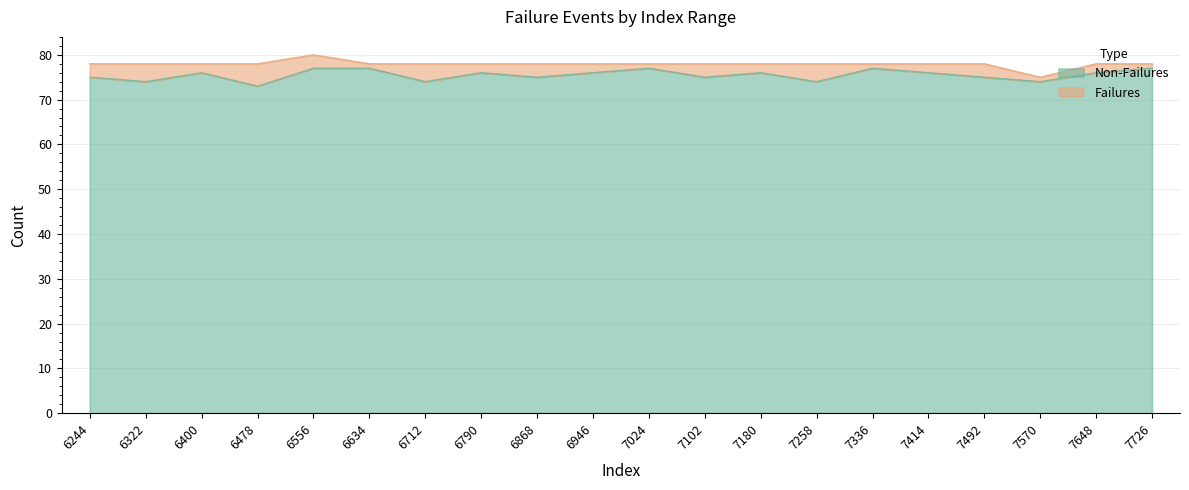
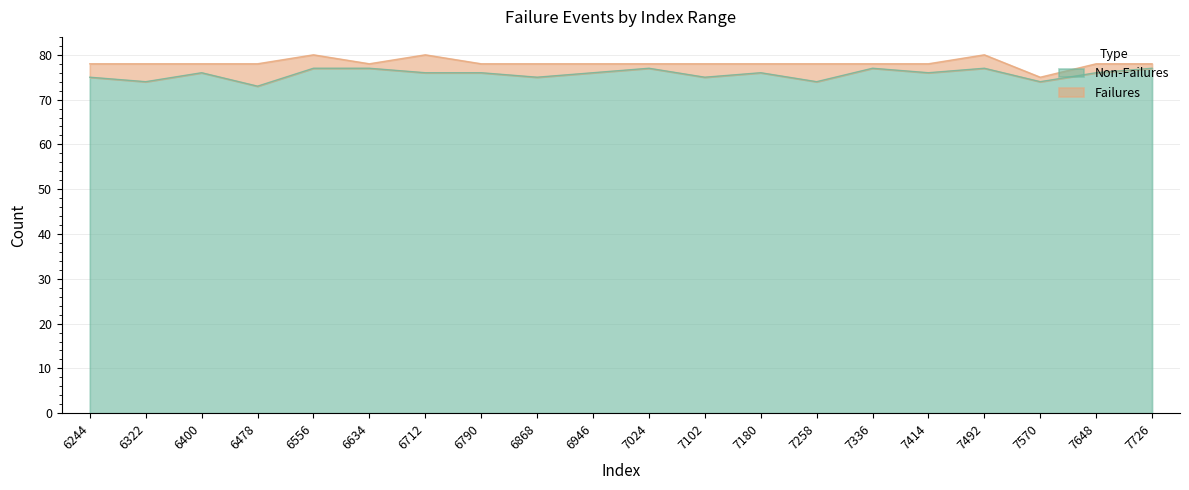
  {
    "Non-Failures": {
      "6244": 75,
      "6322": 74,
      "6400": 76,
      "6478": 73,
      "6556": 77,
      "6634": 77,
-     "6712": 74,
+     "6712": 76,
      "6790": 76,
      "6868": 75,
      "6946": 76,
      "7024": 77,
      "7102": 75,
      "7180": 76,
      "7258": 74,
      "7336": 77,
      "7414": 76,
-     "7492": 75,
+     "7492": 77,
      "7570": 74,
      "7648": 76,
      "7726": 77
    },
    "Failures": {
      "6244": 3,
      "6322": 4,
      "6400": 2,
      "6478": 5,
      "6556": 3,
      "6634": 1,
      "6712": 4,
      "6790": 2,
      "6868": 3,
      "6946": 2,
      "7024": 1,
      "7102": 3,
      "7180": 2,
      "7258": 4,
      "7336": 1,
      "7414": 2,
      "7492": 3,
      "7570": 1,
      "7648": 2,
      "7726": 1
    }
  }
